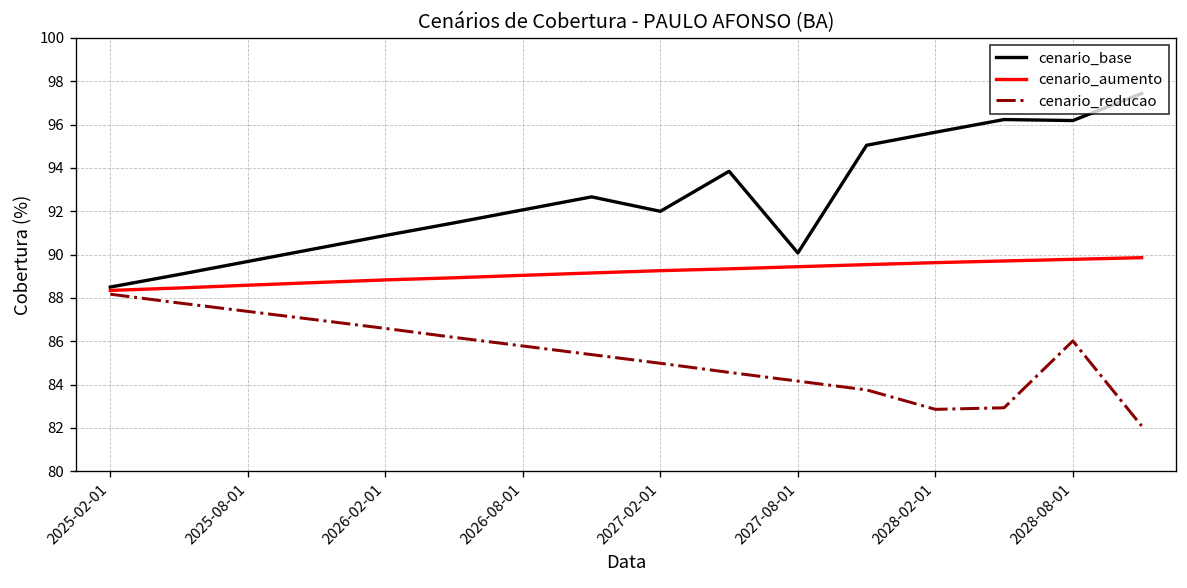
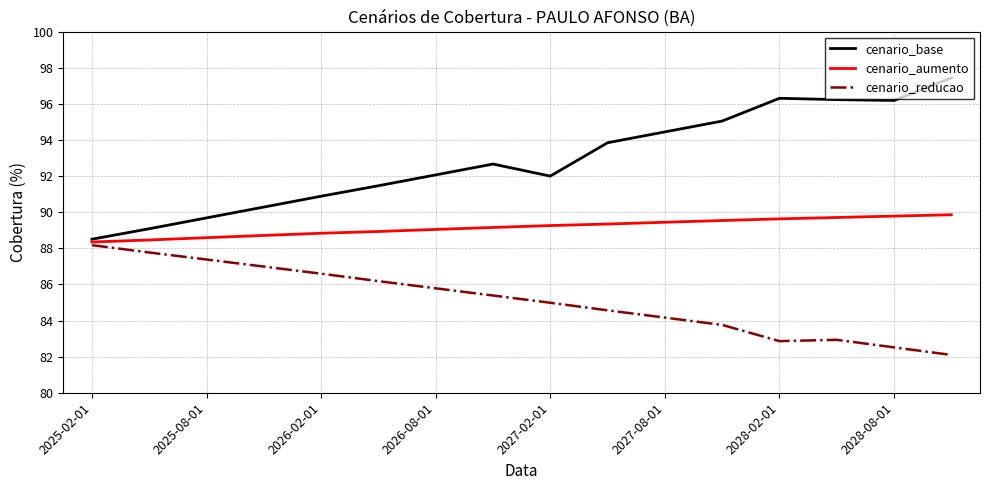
  {
    "cenario_base": {
      "2025-02-01": 88.5,
      "2025-08-01": 89.7,
      "2026-02-01": 90.9,
      "2026-08-01": 92.1,
      "2027-02-01": 92.0,
-     "2027-08-01": 90.1,
-     "2028-02-01": 95.6,
+     "2027-08-01": 94.4,
+     "2028-02-01": 96.3,
      "2028-08-01": 96.2
    },
    "cenario_aumento": {
      "2025-02-01": 88.3,
      "2025-08-01": 88.6,
      "2026-02-01": 88.8,
      "2026-08-01": 89.0,
      "2027-02-01": 89.3,
      "2027-08-01": 89.4,
      "2028-02-01": 89.6,
      "2028-08-01": 89.8
    },
    "cenario_reducao": {
      "2025-02-01": 88.2,
      "2025-08-01": 87.4,
      "2026-02-01": 86.6,
      "2026-08-01": 85.8,
      "2027-02-01": 85.0,
      "2027-08-01": 84.2,
      "2028-02-01": 82.9,
-     "2028-08-01": 86.0
+     "2028-08-01": 82.5
    }
  }
